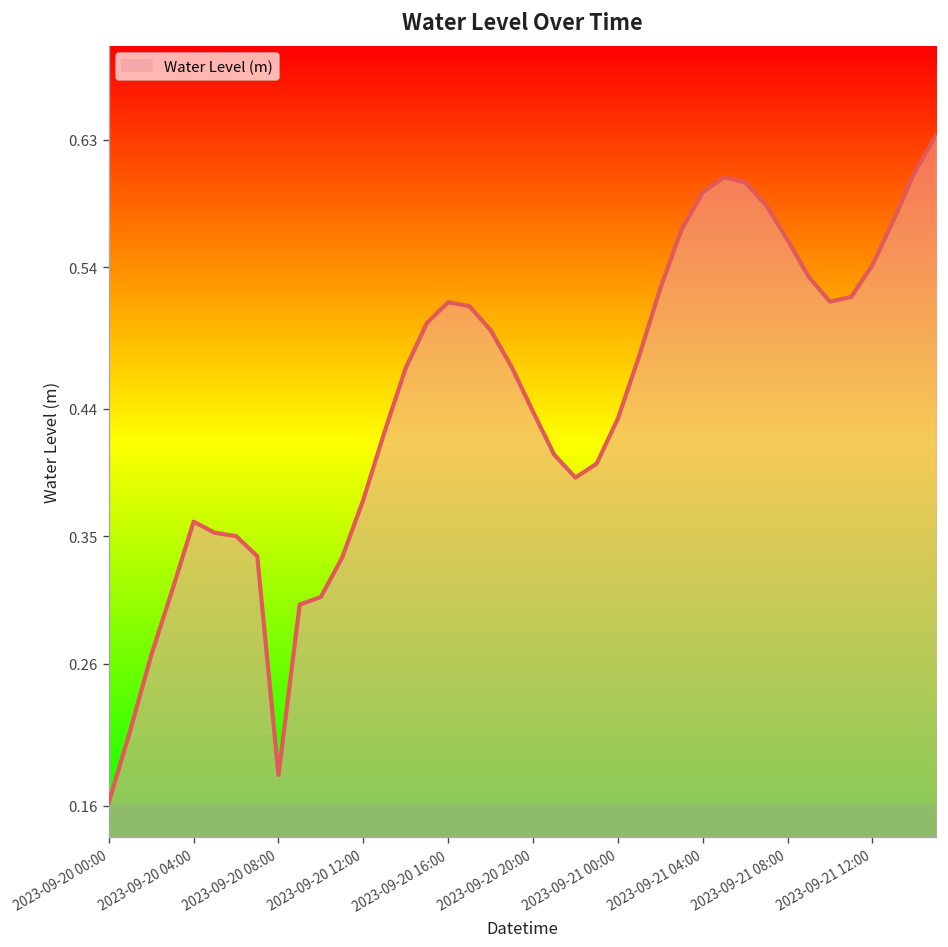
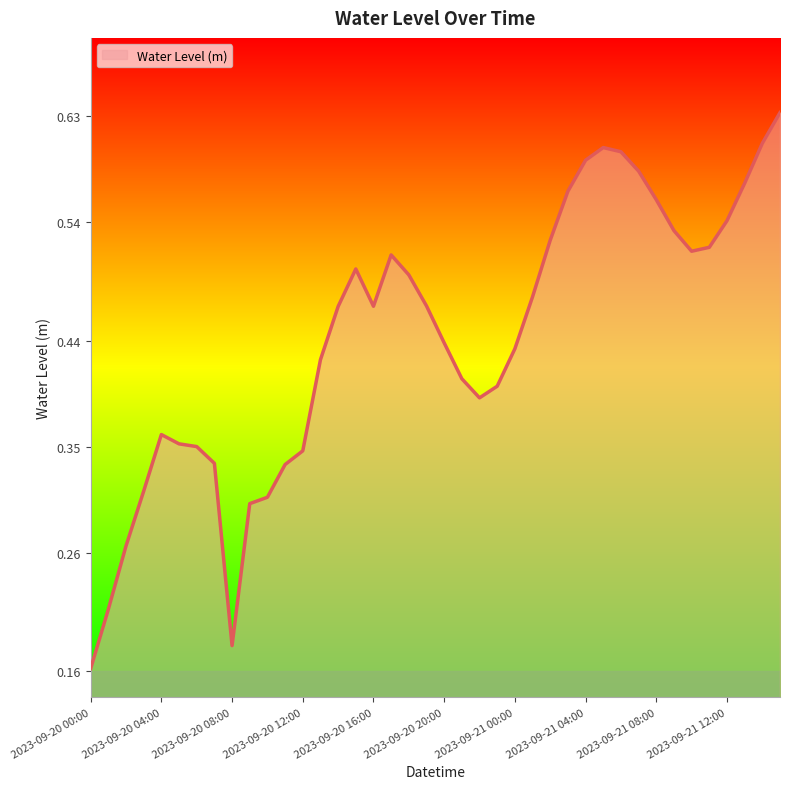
  {
    "2023-09-20 00:00": 0.162,
    "2023-09-20 04:00": 0.360,
    "2023-09-20 08:00": 0.182,
-   "2023-09-20 12:00": 0.376,
-   "2023-09-20 16:00": 0.515,
+   "2023-09-20 12:00": 0.347,
+   "2023-09-20 16:00": 0.469,
    "2023-09-20 20:00": 0.438,
    "2023-09-21 00:00": 0.433,
    "2023-09-21 04:00": 0.593,
    "2023-09-21 08:00": 0.559,
    "2023-09-21 12:00": 0.541
  }
